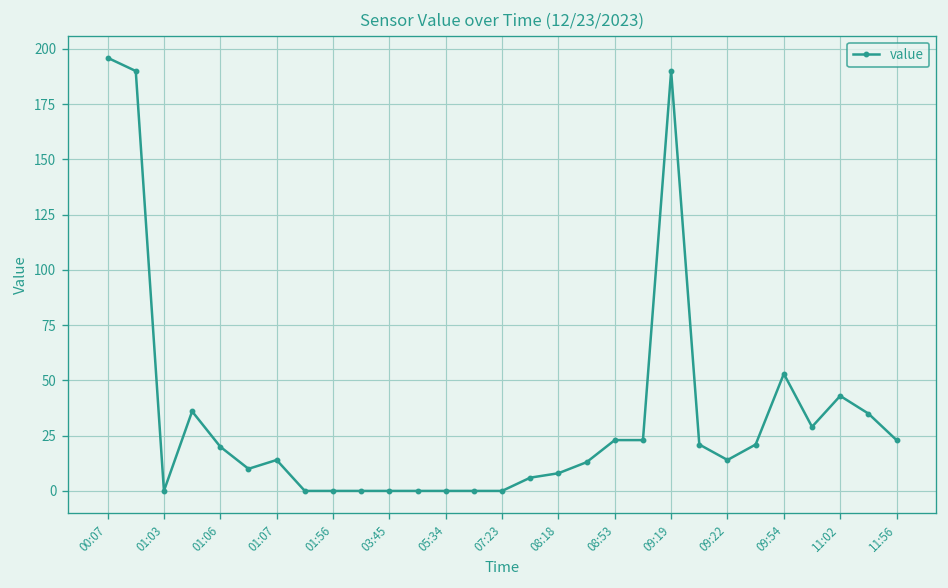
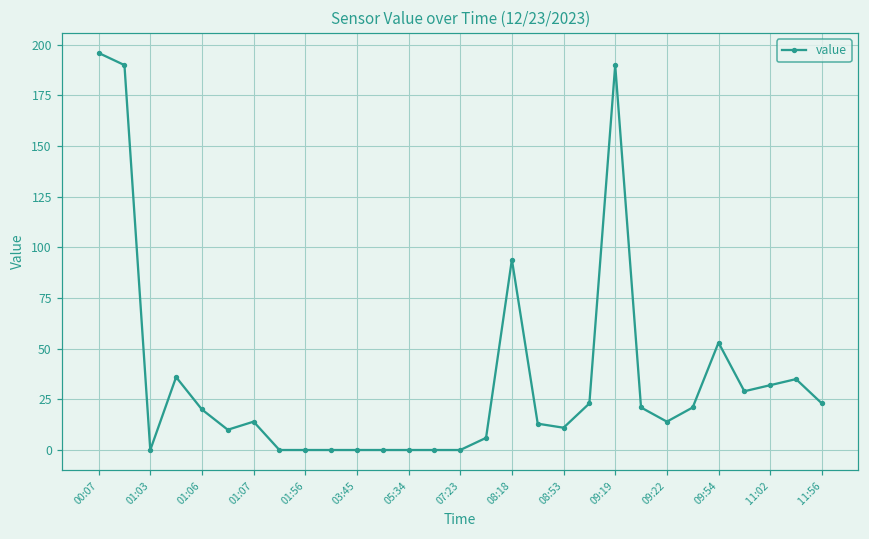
  {
    "00:07": 196,
    "01:03": 0,
    "01:07": 14,
    "01:56": 0,
    "03:45": 0,
    "05:34": 0,
    "07:23": 0,
-   "08:18": 8,
-   "08:53": 23,
+   "08:18": 94,
+   "08:53": 11,
    "09:19": 190,
    "09:54": 53,
-   "11:02": 43,
+   "11:02": 32,
    "11:56": 23
  }
